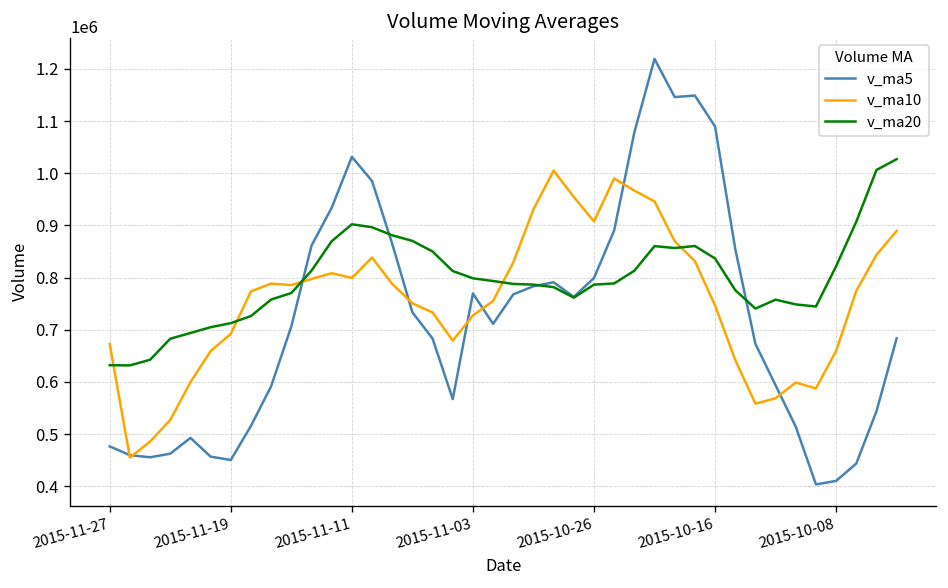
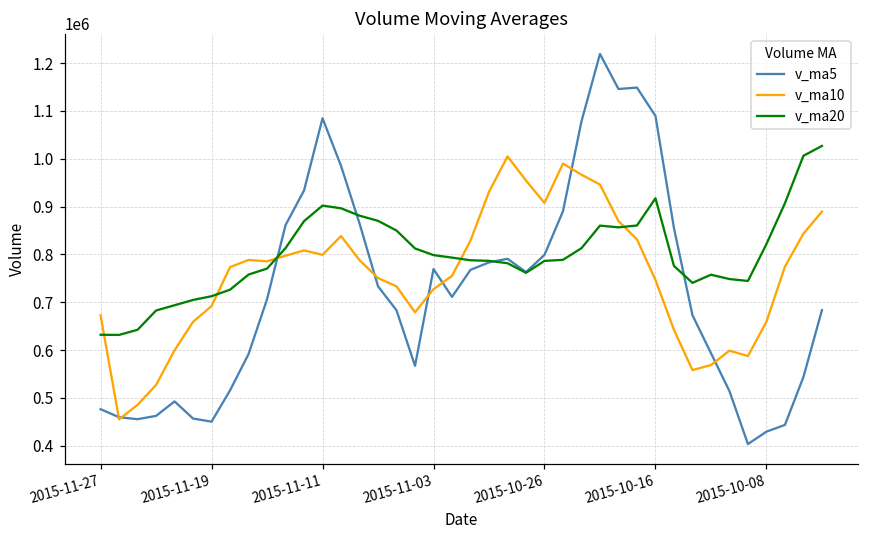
  {
    "v_ma5": {
      "2015-11-27": 480000,
      "2015-11-19": 450000,
-     "2015-11-11": 1030000,
+     "2015-11-11": 1080000,
      "2015-11-03": 770000,
      "2015-10-26": 800000,
      "2015-10-16": 1090000,
-     "2015-10-08": 410000
+     "2015-10-08": 430000
    },
    "v_ma10": {
      "2015-11-27": 670000,
      "2015-11-19": 690000,
      "2015-11-11": 800000,
      "2015-11-03": 730000,
      "2015-10-26": 910000,
      "2015-10-16": 750000,
      "2015-10-08": 660000
    },
    "v_ma20": {
      "2015-11-27": 630000,
      "2015-11-19": 710000,
      "2015-11-11": 900000,
      "2015-11-03": 800000,
      "2015-10-26": 790000,
-     "2015-10-16": 840000,
+     "2015-10-16": 920000,
      "2015-10-08": 820000
    }
  }
